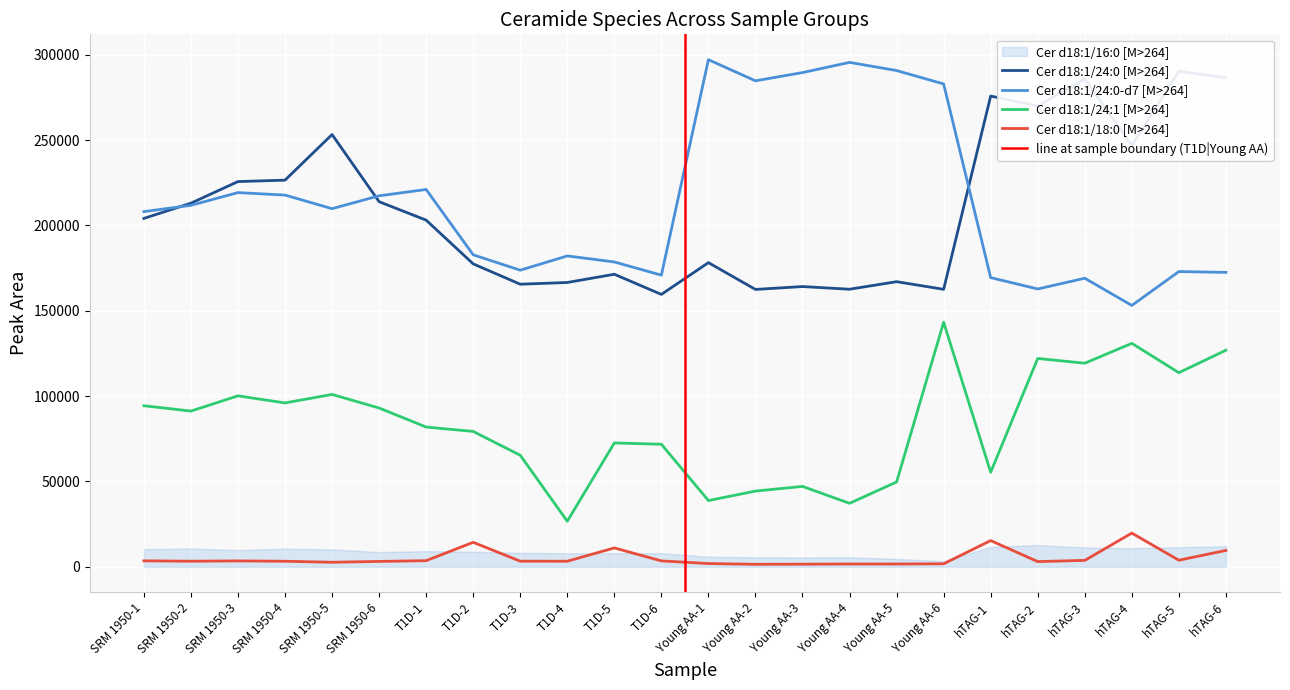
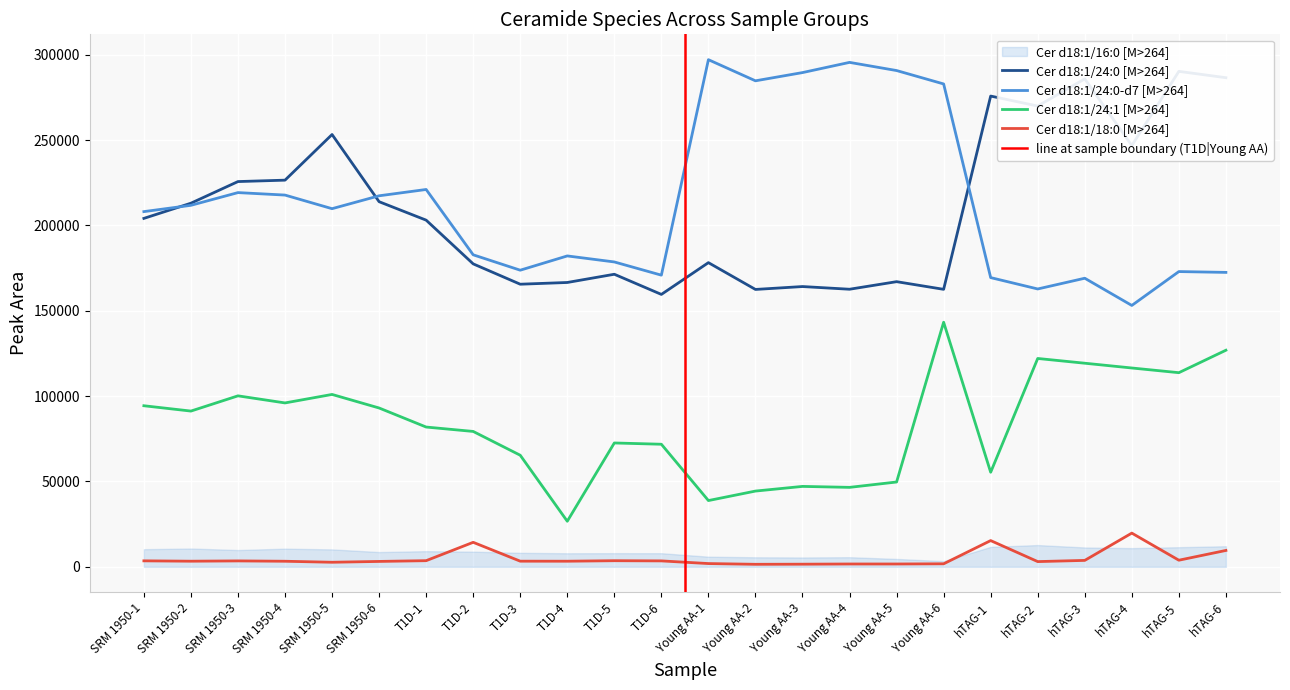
  {
    "Cer d18:1/24:0 [M>264]": {
      "SRM 1950-1": 204000,
      "SRM 1950-3": 226000,
      "SRM 1950-4": 227000,
      "SRM 1950-5": 253000,
      "SRM 1950-6": 214000,
      "T1D-1": 203000,
      "T1D-2": 177000,
      "T1D-3": 166000,
      "T1D-4": 167000,
      "T1D-5": 171000,
      "T1D-6": 160000,
      "Young AA-1": 178000,
      "Young AA-2": 162000,
      "Young AA-3": 164000,
      "Young AA-4": 163000,
      "Young AA-5": 167000,
      "Young AA-6": 163000,
      "hTAG-1": 276000
    },
    "Cer d18:1/24:1 [M>264]": {
      "SRM 1950-1": 94000,
      "SRM 1950-2": 91000,
      "SRM 1950-3": 100000,
      "SRM 1950-4": 96000,
      "SRM 1950-5": 101000,
      "SRM 1950-6": 93000,
      "T1D-1": 82000,
      "T1D-2": 79000,
      "T1D-3": 65000,
      "T1D-4": 27000,
      "T1D-5": 73000,
      "T1D-6": 72000,
      "Young AA-1": 39000,
      "Young AA-2": 44000,
      "Young AA-3": 47000,
-     "Young AA-4": 37000,
+     "Young AA-4": 47000,
      "Young AA-5": 50000,
      "Young AA-6": 143000,
      "hTAG-1": 55000,
      "hTAG-2": 122000,
      "hTAG-3": 119000,
-     "hTAG-4": 131000,
+     "hTAG-4": 116000,
      "hTAG-5": 114000,
      "hTAG-6": 127000
    },
    "Cer d18:1/18:0 [M>264]": {
      "SRM 1950-1": 4000,
      "SRM 1950-2": 3000,
      "SRM 1950-3": 3000,
      "SRM 1950-4": 3000,
      "SRM 1950-5": 3000,
      "SRM 1950-6": 3000,
      "T1D-1": 4000,
      "T1D-2": 14000,
      "T1D-3": 3000,
      "T1D-4": 3000,
-     "T1D-5": 11000,
+     "T1D-5": 4000,
      "T1D-6": 3000,
      "Young AA-1": 2000,
      "Young AA-2": 1000,
      "Young AA-3": 2000,
      "Young AA-4": 2000,
      "Young AA-5": 2000,
      "Young AA-6": 2000,
      "hTAG-1": 15000,
      "hTAG-2": 3000,
      "hTAG-3": 4000,
      "hTAG-4": 20000,
      "hTAG-5": 4000,
      "hTAG-6": 10000
    }
  }
